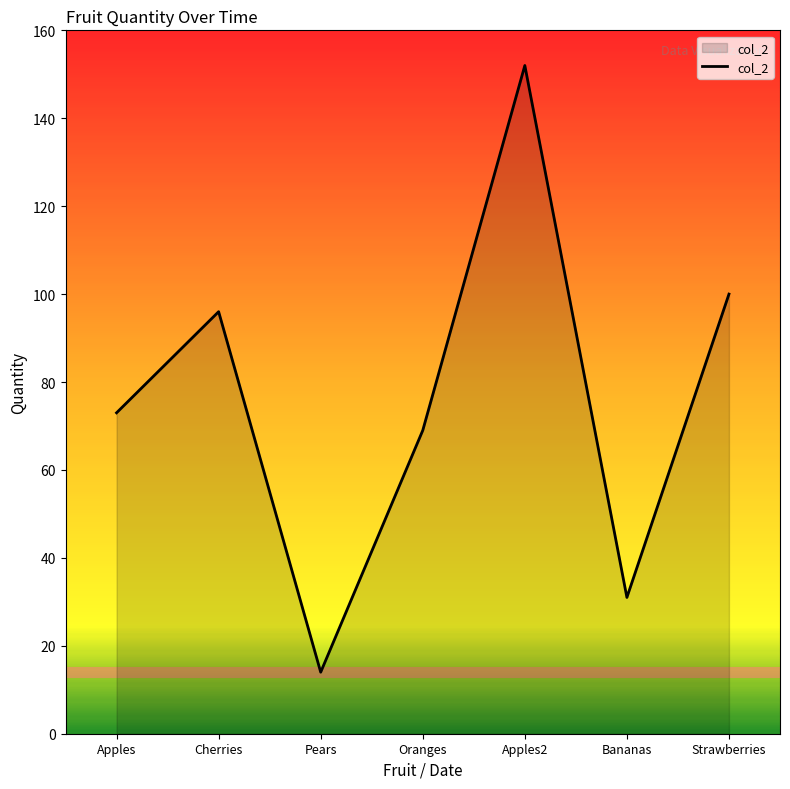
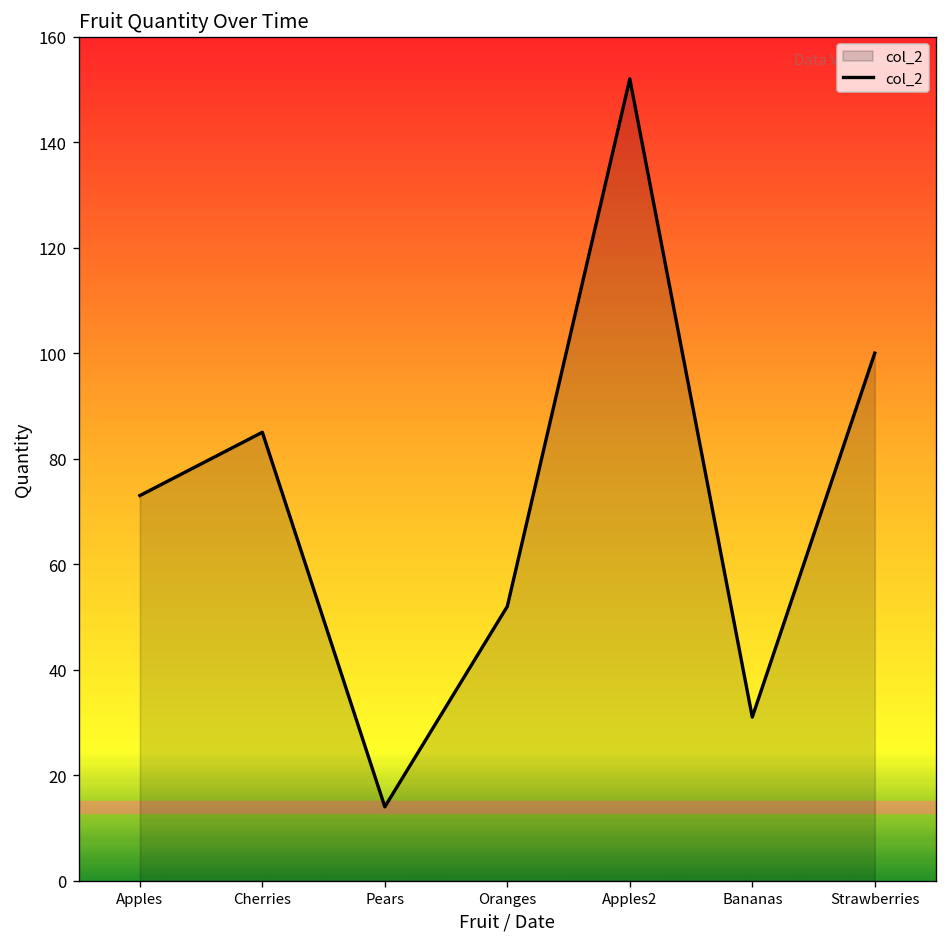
  {
    "Apples": 73,
-   "Cherries": 96,
+   "Cherries": 85,
    "Pears": 14,
-   "Oranges": 69,
+   "Oranges": 52,
    "Apples2": 152,
    "Bananas": 31,
    "Strawberries": 100
  }
